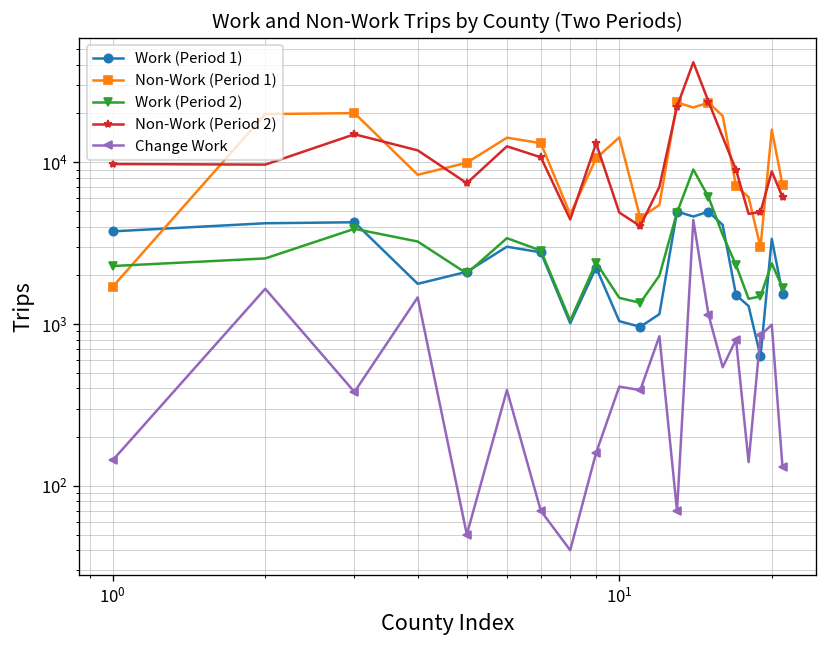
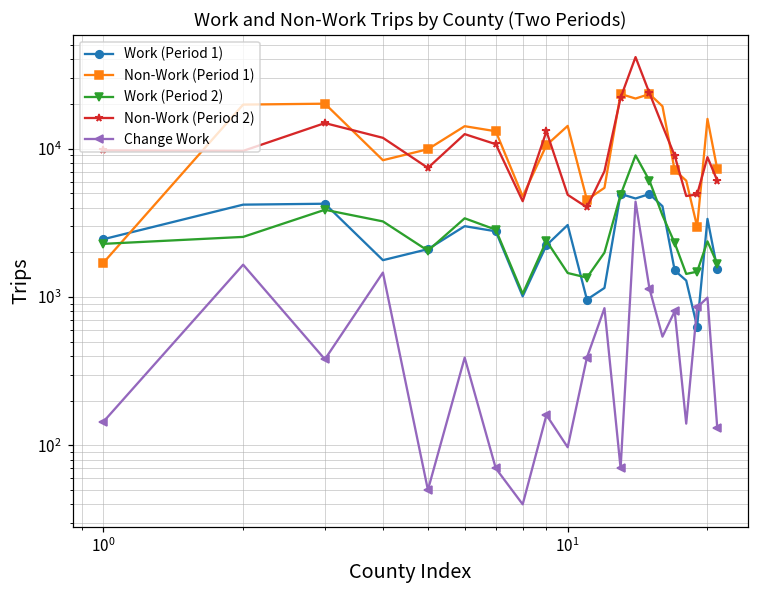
  {
    "Work (Period 1)": {
-     "10^0": 3700,
-     "10^1": 1000
+     "10^0": 2500,
+     "10^1": 3100
    },
    "Non-Work (Period 1)": {
      "10^0": 1700,
      "10^1": 14000
    },
    "Work (Period 2)": {
      "10^0": 2300,
      "10^1": 1500
    },
    "Non-Work (Period 2)": {
      "10^1": 4900
    },
    "Change Work": {
      "10^0": 140,
-     "10^1": 410
+     "10^1": 100
    }
  }
